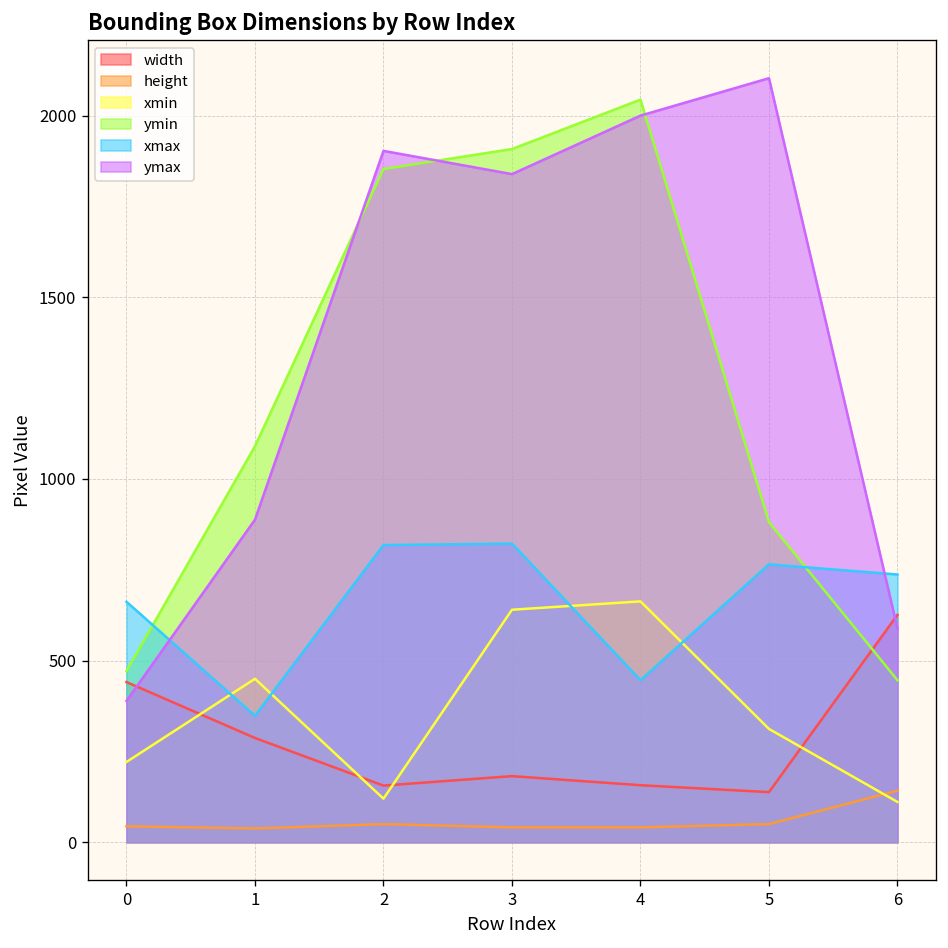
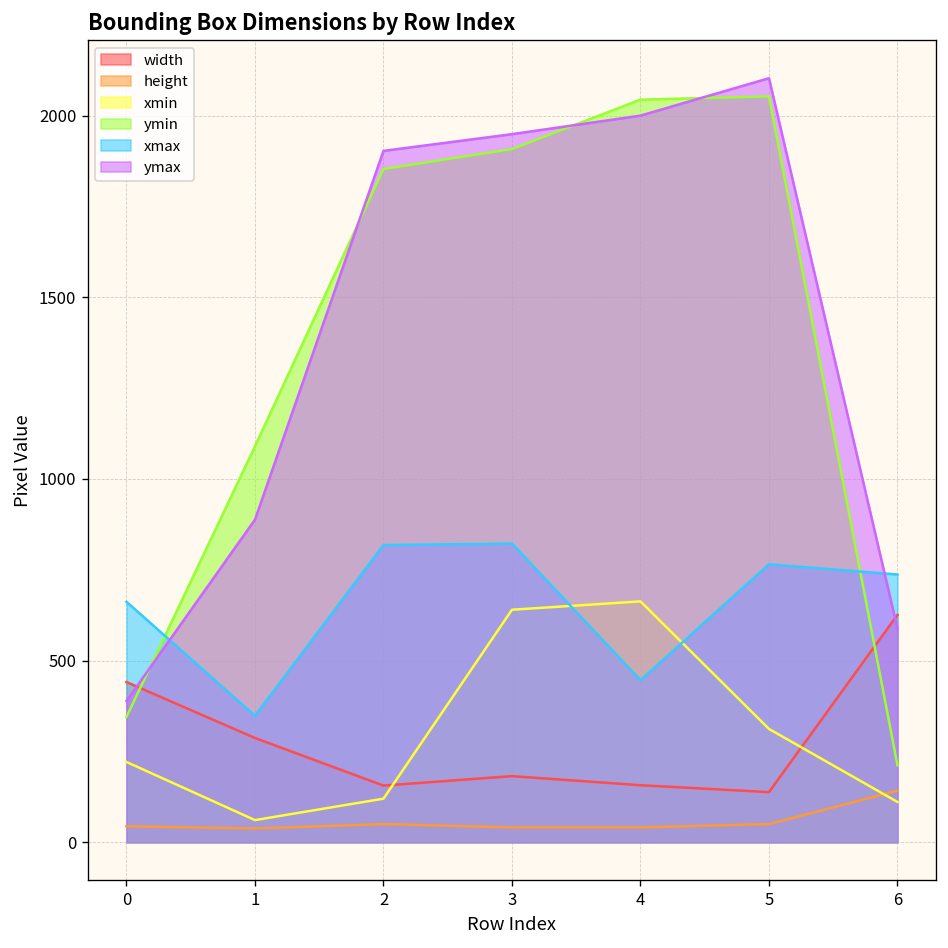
  {
    "width": {
      "0": 440,
      "1": 290,
      "2": 160,
      "3": 180,
      "4": 160,
      "5": 140,
      "6": 630
    },
    "height": {
      "0": 40,
      "1": 40,
      "2": 50,
      "3": 40,
      "4": 40,
      "5": 50,
      "6": 140
    },
    "xmin": {
      "0": 220,
-     "1": 450,
+     "1": 60,
      "2": 120,
      "3": 640,
      "4": 660,
      "5": 310,
      "6": 110
    },
    "ymin": {
-     "0": 470,
+     "0": 350,
      "1": 1090,
      "2": 1850,
      "3": 1910,
      "4": 2040,
-     "5": 880,
-     "6": 450
+     "5": 2050,
+     "6": 210
    },
    "xmax": {
      "0": 660,
      "1": 350,
      "2": 820,
      "3": 820,
      "4": 450,
      "5": 770,
      "6": 740
    },
    "ymax": {
      "0": 390,
      "1": 890,
      "2": 1900,
-     "3": 1840,
+     "3": 1950,
      "4": 2000,
      "5": 2100,
      "6": 590
    }
  }
